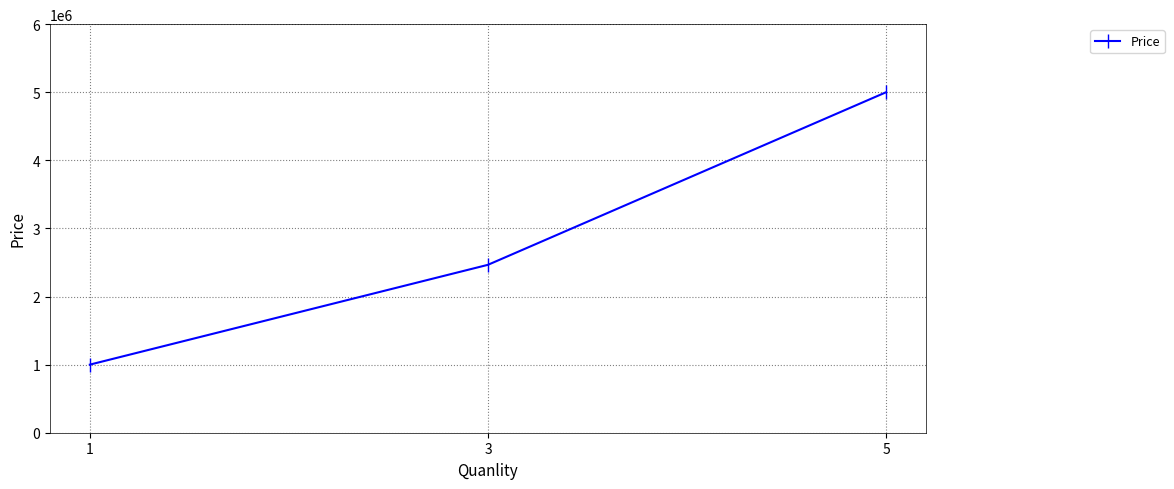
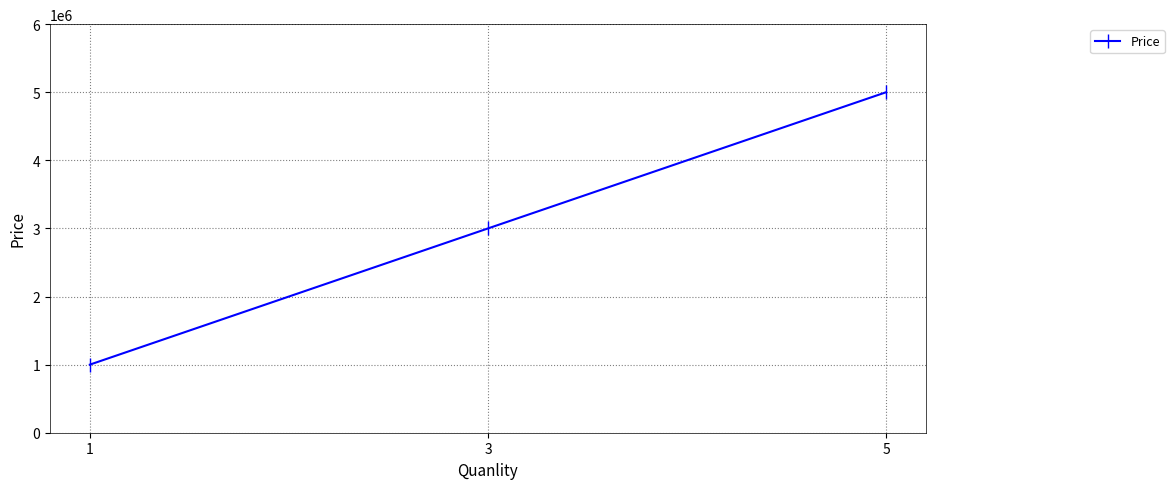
  {
    "1": 1000000,
-   "3": 2500000,
+   "3": 3000000,
    "5": 5000000
  }
